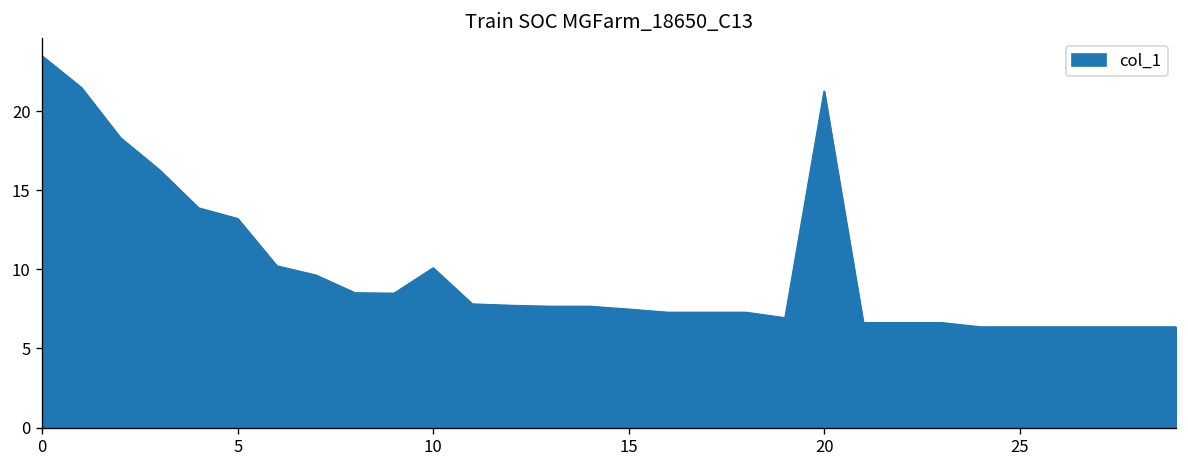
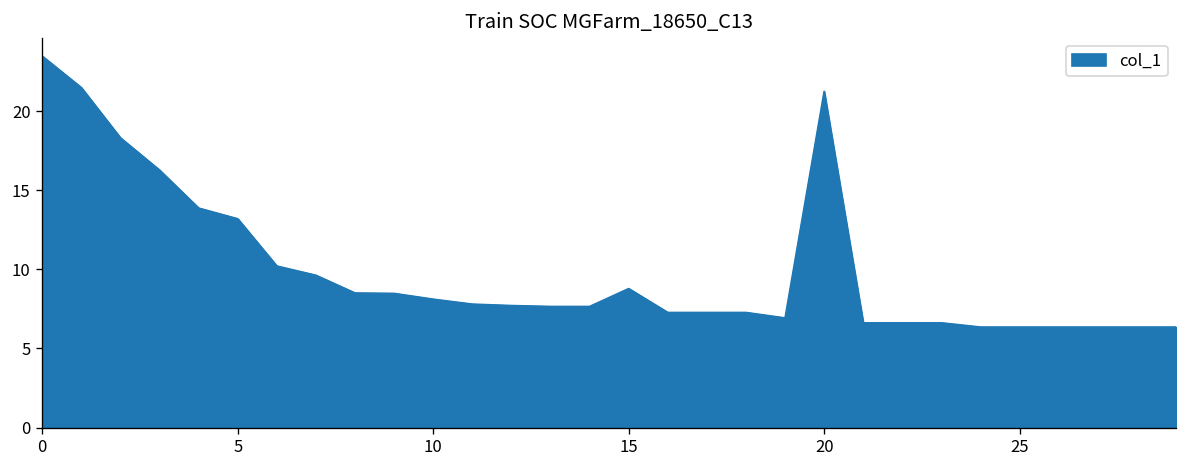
  {
    "0": 23.5,
    "5": 13.2,
-   "10": 10.1,
-   "15": 7.5,
+   "10": 8.1,
+   "15": 8.8,
    "20": 21.3,
    "25": 6.4
  }
